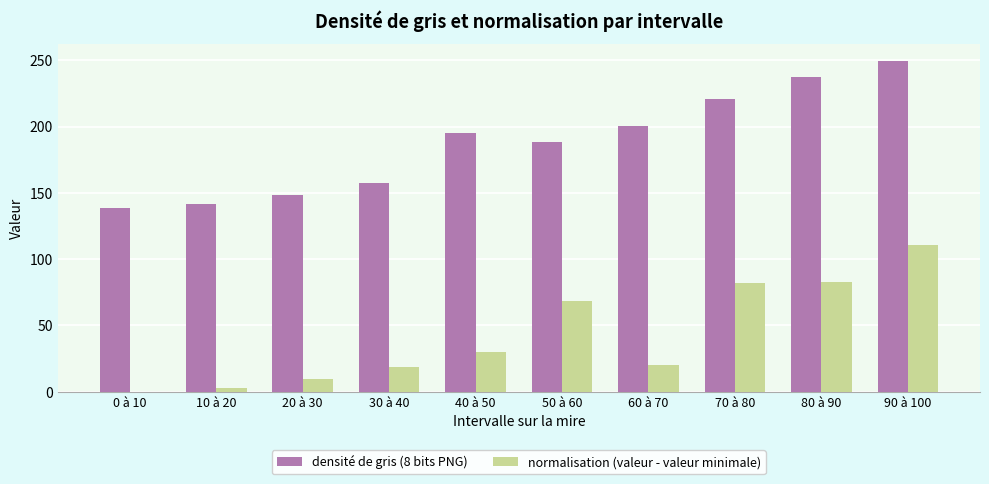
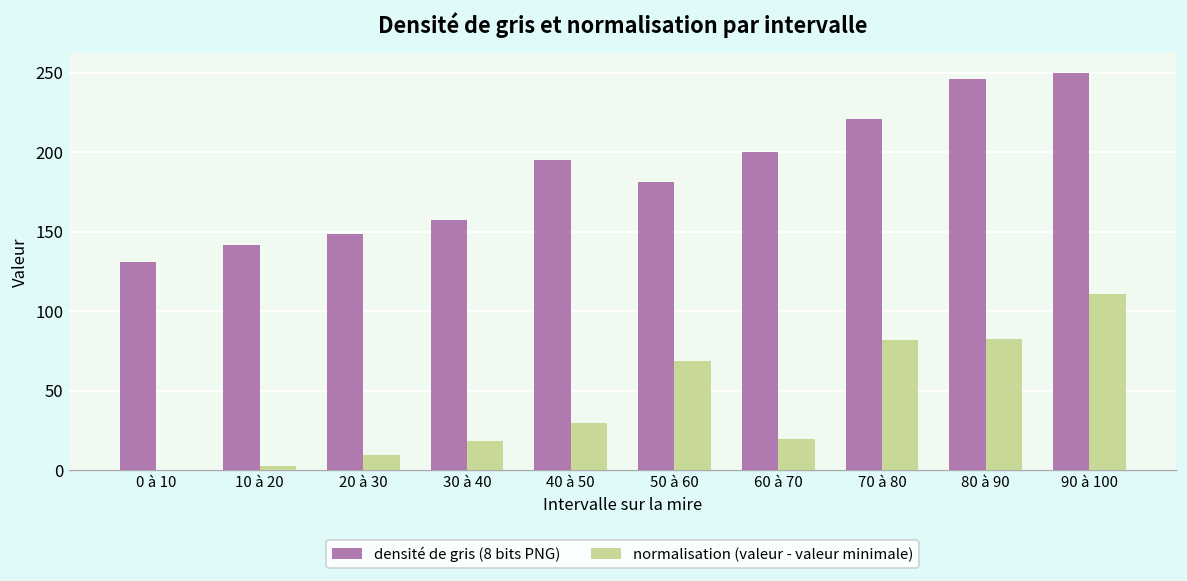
  {
    "densité de gris (8 bits PNG)": {
-     "0 à 10": 139,
+     "0 à 10": 131,
      "10 à 20": 142,
      "20 à 30": 149,
      "30 à 40": 157,
      "40 à 50": 195,
-     "50 à 60": 188,
+     "50 à 60": 181,
      "60 à 70": 200,
      "70 à 80": 221,
-     "80 à 90": 238,
+     "80 à 90": 246,
      "90 à 100": 250
    },
    "normalisation (valeur - valeur minimale)": {
      "0 à 10": 0,
      "10 à 20": 3,
      "20 à 30": 10,
      "30 à 40": 18,
      "40 à 50": 30,
      "50 à 60": 68,
      "60 à 70": 20,
      "70 à 80": 82,
      "80 à 90": 82,
      "90 à 100": 111
    }
  }
